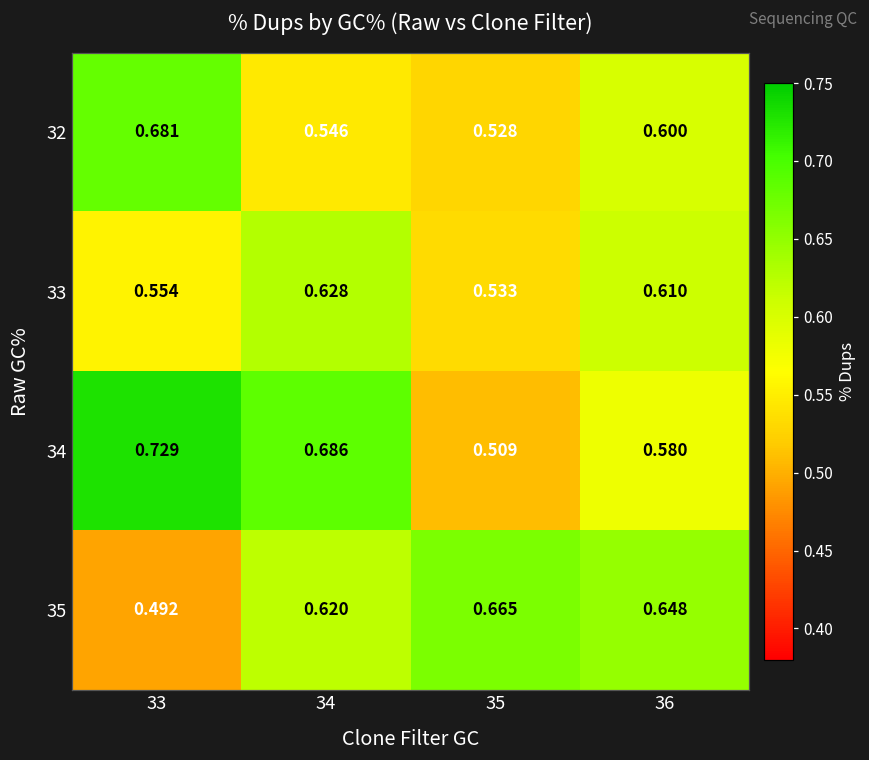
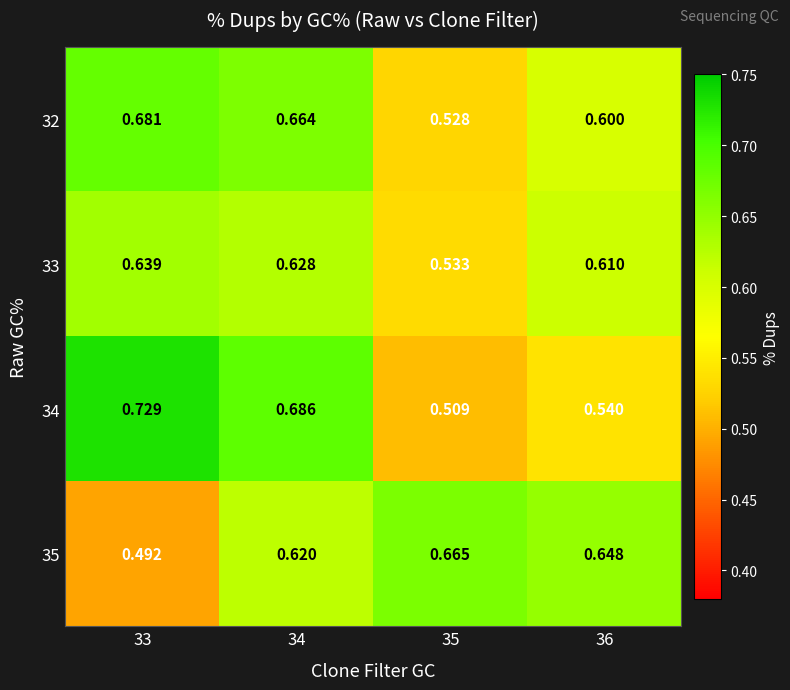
  {
    "32": {
      "33": 0.681,
-     "34": 0.546,
+     "34": 0.664,
      "35": 0.528,
      "36": 0.600
    },
    "33": {
-     "33": 0.554,
+     "33": 0.639,
      "34": 0.628,
      "35": 0.533,
      "36": 0.610
    },
    "34": {
      "33": 0.729,
      "34": 0.686,
      "35": 0.509,
-     "36": 0.580
+     "36": 0.540
    },
    "35": {
      "33": 0.492,
      "34": 0.620,
      "35": 0.665,
      "36": 0.648
    }
  }
